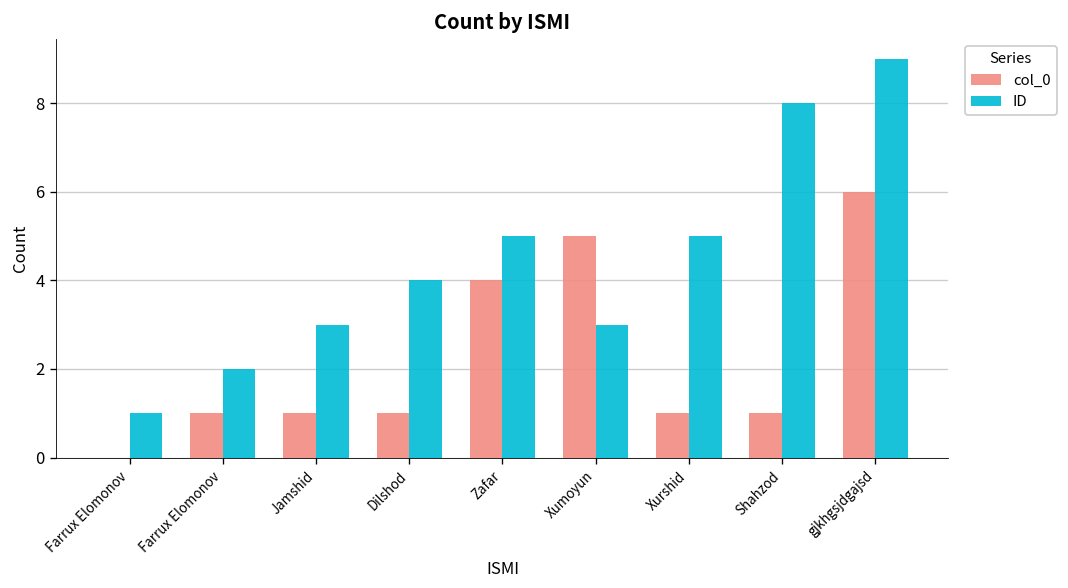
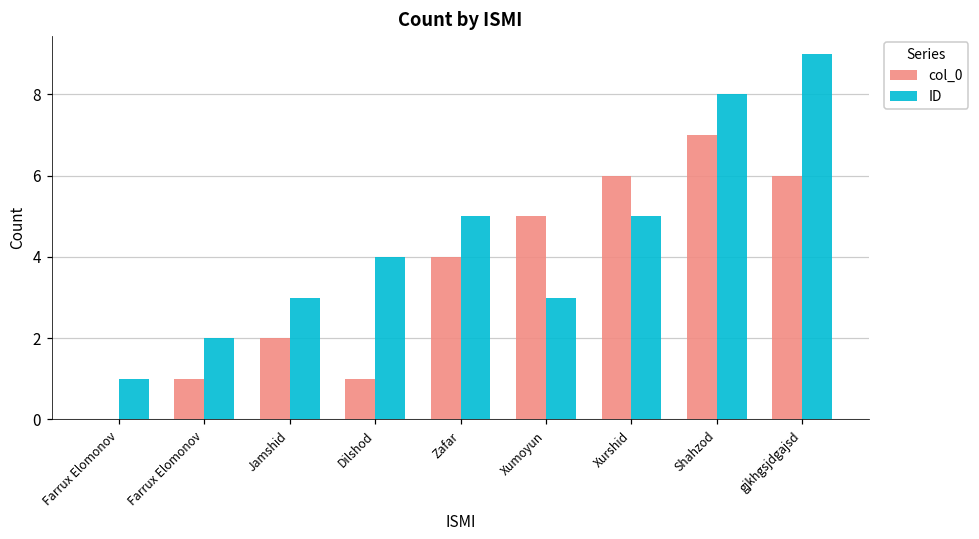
  {
    "col_0": {
-     "Jamshid": 1,
+     "Jamshid": 2,
      "Dilshod": 1,
      "Zafar": 4,
      "Xumoyun": 5,
-     "Xurshid": 1,
-     "Shahzod": 1,
+     "Xurshid": 6,
+     "Shahzod": 7,
      "gjkhgsjdgajsd": 6
    },
    "ID": {
      "Jamshid": 3,
      "Dilshod": 4,
      "Zafar": 5,
      "Xumoyun": 3,
      "Xurshid": 5,
      "Shahzod": 8,
      "gjkhgsjdgajsd": 9
    }
  }
